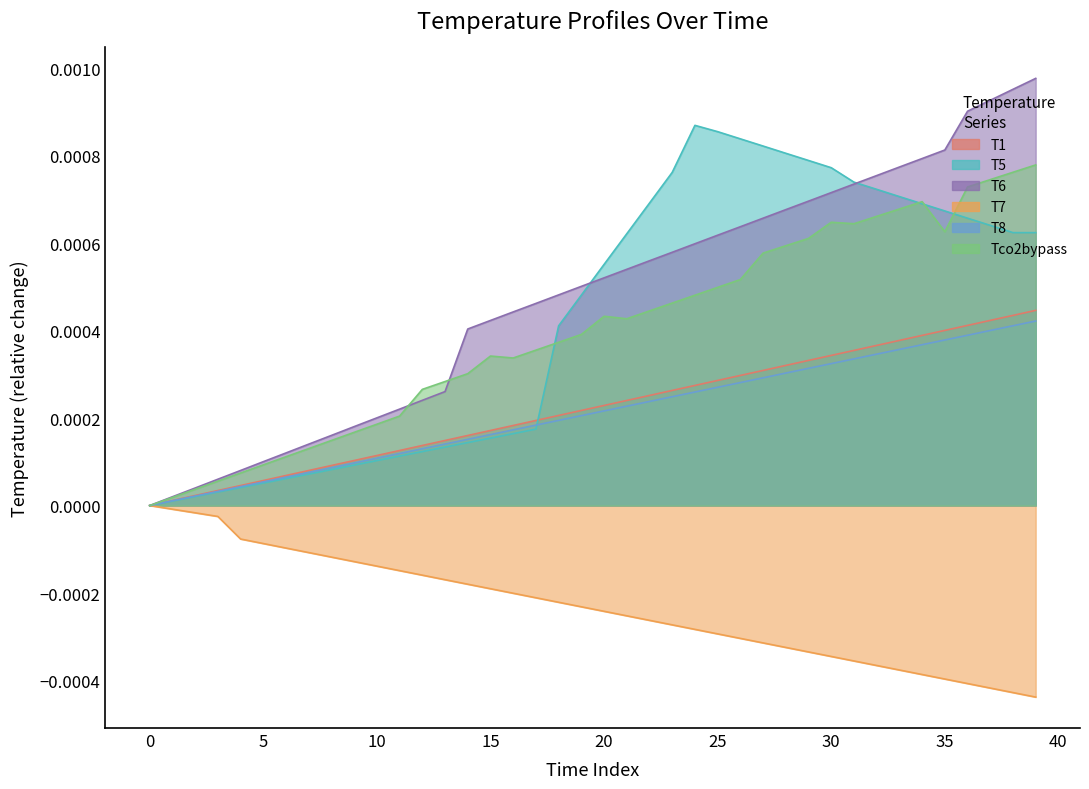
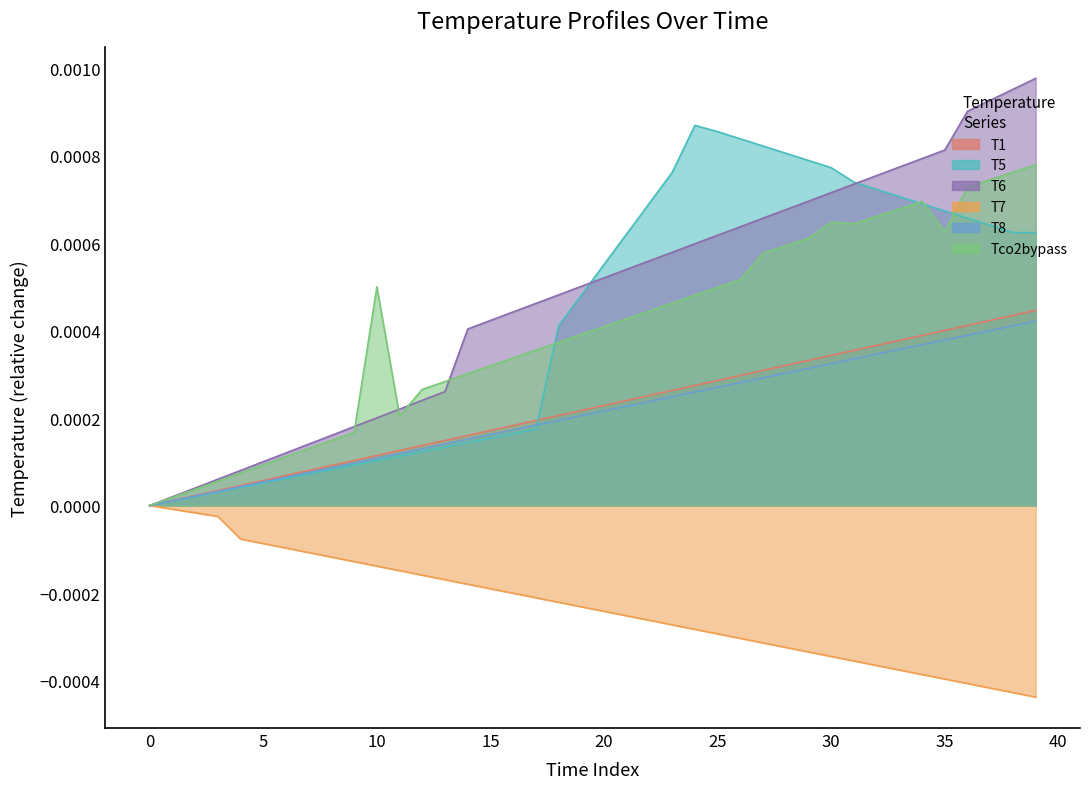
  {
    "Tco2bypass": {
      "5": 0.00009,
-     "10": 0.00019,
-     "15": 0.00034,
-     "20": 0.00043,
+     "10": 0.00050,
+     "15": 0.00032,
+     "20": 0.00041,
      "25": 0.00050,
      "30": 0.00065,
      "35": 0.00063
    }
  }
